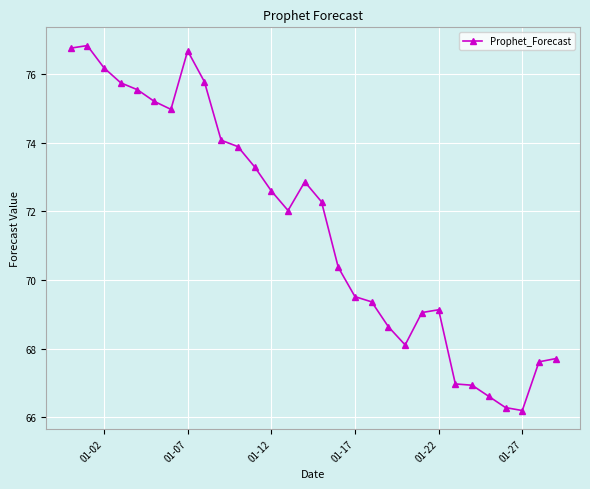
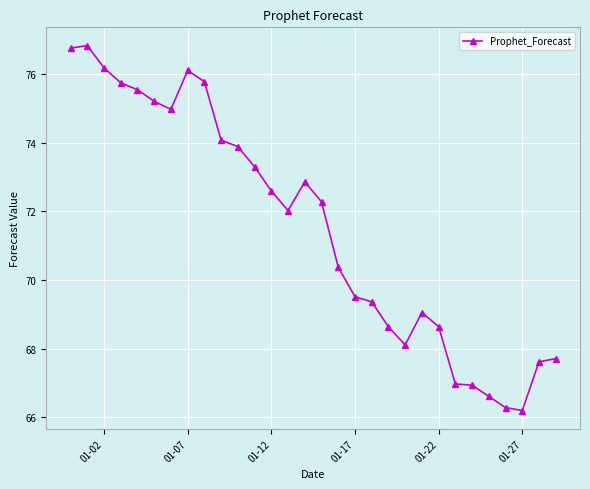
  {
    "01-02": 76.2,
-   "01-07": 76.7,
+   "01-07": 76.1,
    "01-12": 72.6,
    "01-17": 69.5,
-   "01-22": 69.1,
+   "01-22": 68.6,
    "01-27": 66.2
  }
